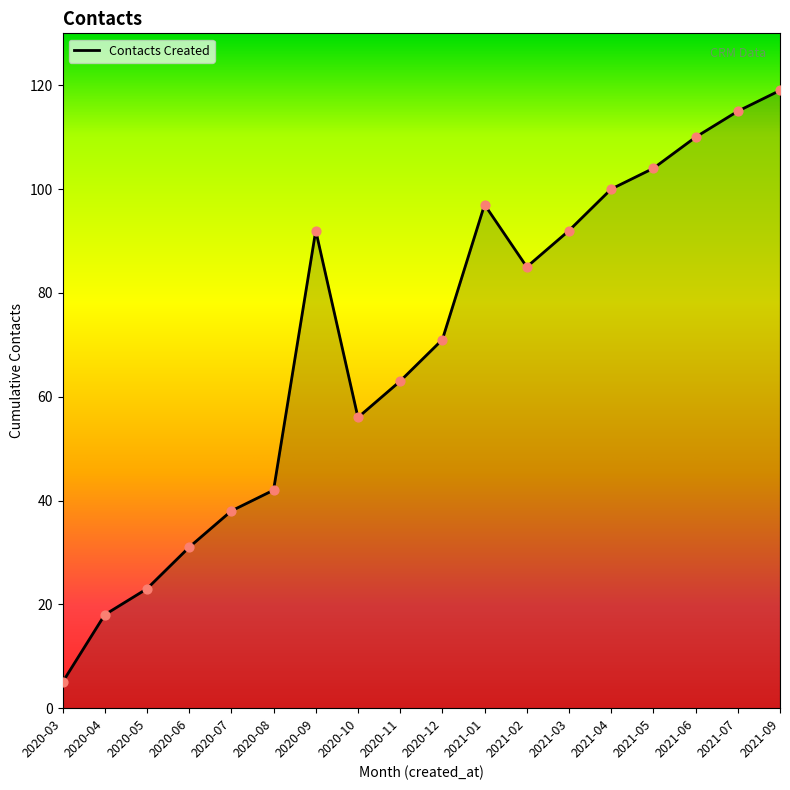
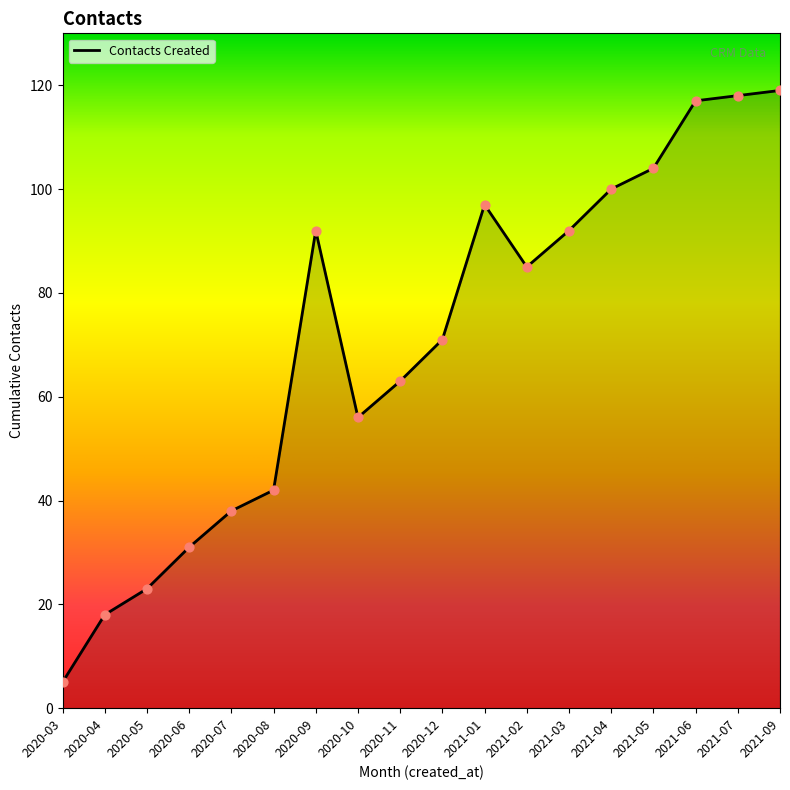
  {
    "2020-03": 5,
    "2020-04": 18,
    "2020-05": 23,
    "2020-06": 31,
    "2020-07": 38,
    "2020-08": 42,
    "2020-09": 92,
    "2020-10": 56,
    "2020-11": 63,
    "2020-12": 71,
    "2021-01": 97,
    "2021-02": 85,
    "2021-03": 92,
    "2021-04": 100,
    "2021-05": 104,
-   "2021-06": 110,
-   "2021-07": 115,
+   "2021-06": 117,
+   "2021-07": 118,
    "2021-09": 119
  }
